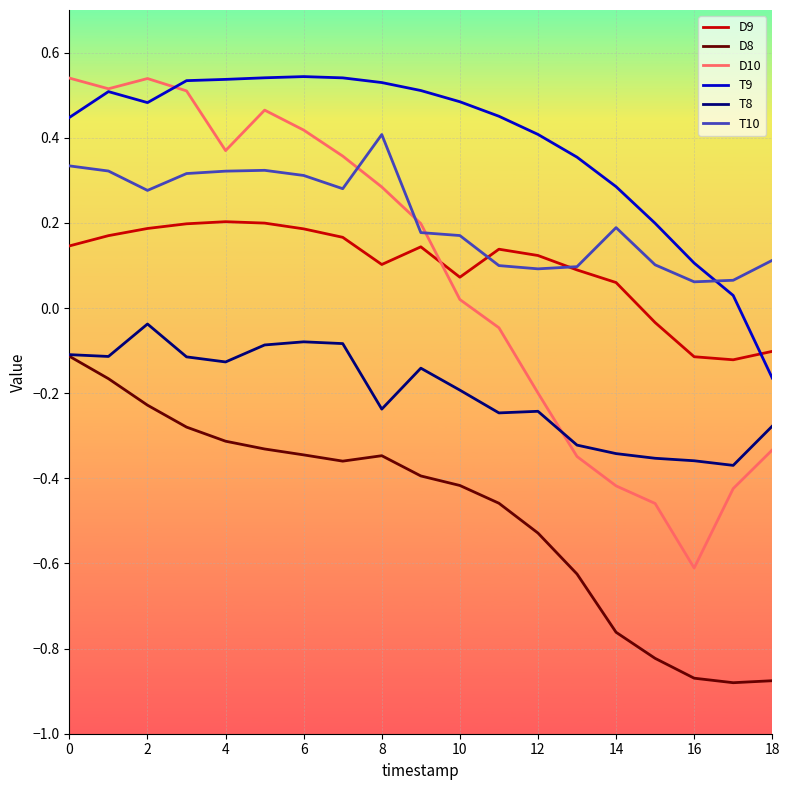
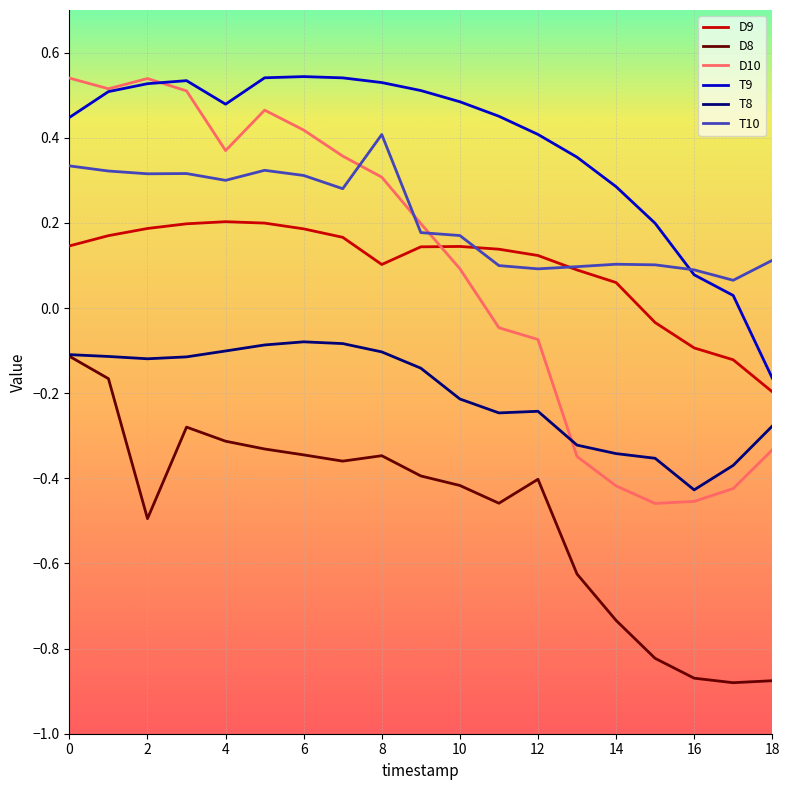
  {
    "D9": {
      "0": 0.15,
      "2": 0.19,
      "4": 0.20,
      "6": 0.19,
      "8": 0.10,
-     "10": 0.07,
+     "10": 0.14,
      "12": 0.12,
      "14": 0.06,
-     "16": -0.11,
-     "18": -0.10
+     "16": -0.09,
+     "18": -0.20
    },
    "D8": {
-     "2": -0.23,
+     "2": -0.49,
      "4": -0.31,
      "6": -0.35,
      "8": -0.35,
      "10": -0.42,
-     "12": -0.53,
-     "14": -0.76,
+     "12": -0.40,
+     "14": -0.73,
      "16": -0.87,
      "18": -0.88
    },
    "D10": {
      "0": 0.54,
      "2": 0.54,
      "4": 0.37,
      "6": 0.42,
-     "8": 0.28,
-     "10": 0.02,
-     "12": -0.20,
+     "8": 0.31,
+     "10": 0.09,
+     "12": -0.07,
      "14": -0.42,
-     "16": -0.61,
+     "16": -0.45,
      "18": -0.33
    },
    "T9": {
      "0": 0.45,
-     "2": 0.48,
-     "4": 0.54,
+     "2": 0.53,
+     "4": 0.48,
      "6": 0.54,
      "8": 0.53,
      "10": 0.48,
      "12": 0.41,
      "14": 0.29,
-     "16": 0.11,
+     "16": 0.08,
      "18": -0.16
    },
    "T8": {
-     "2": -0.04,
-     "4": -0.13,
+     "2": -0.12,
+     "4": -0.10,
      "6": -0.08,
-     "8": -0.24,
-     "10": -0.19,
+     "8": -0.10,
+     "10": -0.21,
      "12": -0.24,
      "14": -0.34,
-     "16": -0.36,
+     "16": -0.43,
      "18": -0.28
    },
    "T10": {
      "0": 0.33,
-     "2": 0.28,
-     "4": 0.32,
+     "2": 0.32,
+     "4": 0.30,
      "6": 0.31,
      "8": 0.41,
      "10": 0.17,
      "12": 0.09,
-     "14": 0.19,
-     "16": 0.06,
+     "14": 0.10,
+     "16": 0.09,
      "18": 0.11
    }
  }
